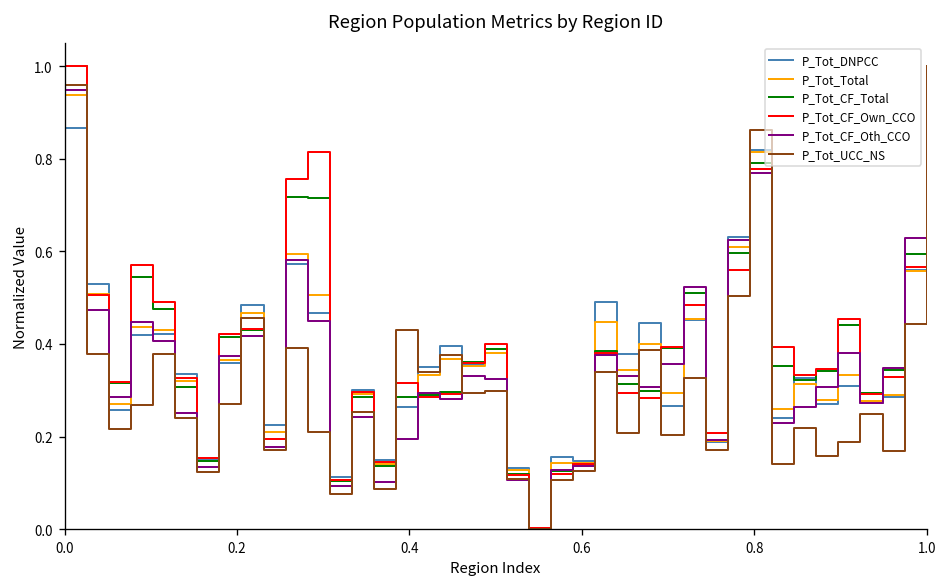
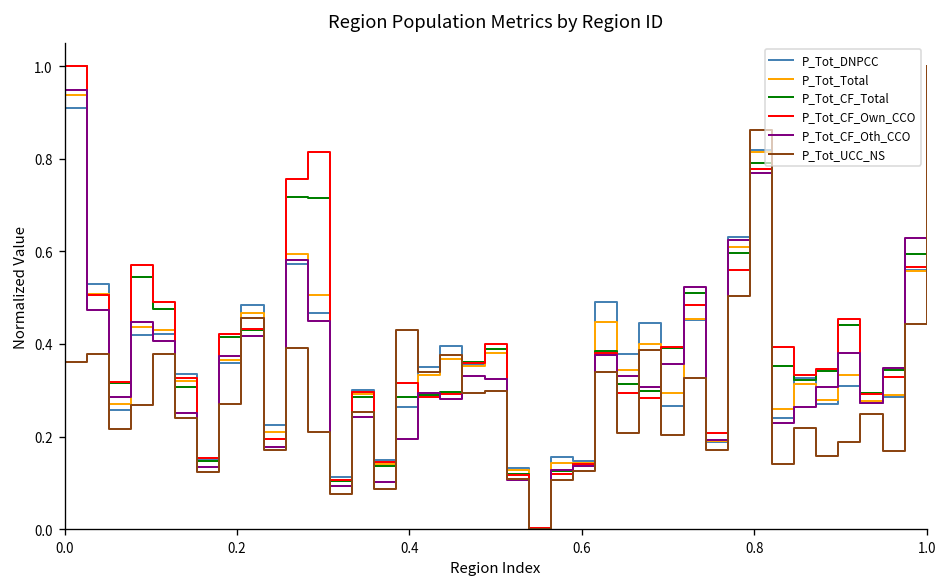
  {
    "P_Tot_DNPCC": {
-     "0.0": 0.87
+     "0.0": 0.91
    },
    "P_Tot_Total": {
      "0.0": 0.94
    },
    "P_Tot_CF_Own_CCO": {
      "1.0": 0.97
    },
    "P_Tot_CF_Oth_CCO": {
      "0.0": 0.95
    },
    "P_Tot_UCC_NS": {
-     "0.0": 0.96
+     "0.0": 0.36
    }
  }
